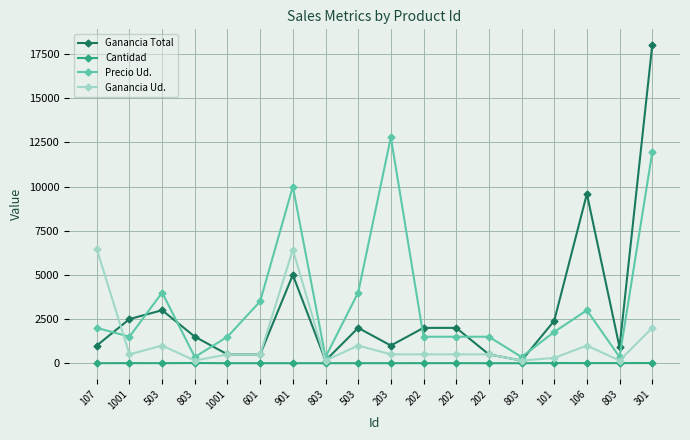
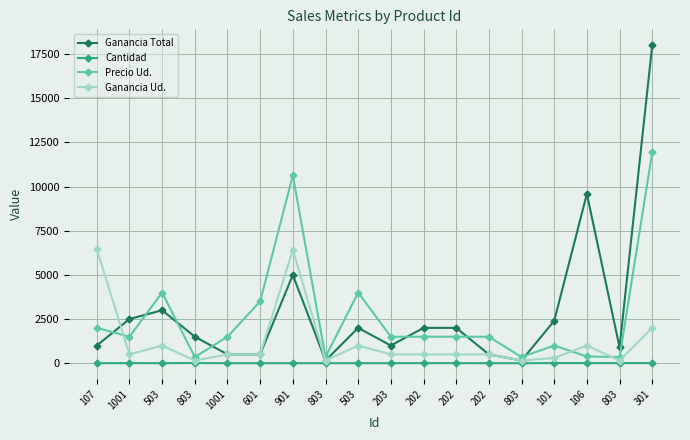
  {
    "Ganancia Total": {
      "107": 1000,
      "901": 5000,
      "203": 1000,
      "101": 2400,
      "106": 9600,
      "301": 18000
    },
    "Cantidad": {
      "107": 0,
      "601": 0,
      "901": 0,
      "203": 0,
      "101": 0,
      "106": 0,
      "301": 0
    },
    "Precio Ud.": {
      "107": 2000,
      "601": 3500,
-     "901": 10000,
-     "203": 12800,
-     "101": 1800,
-     "106": 3000,
+     "901": 10600,
+     "203": 1500,
+     "101": 1000,
+     "106": 400,
      "301": 11900
    },
    "Ganancia Ud.": {
      "107": 6500,
      "901": 6400,
      "203": 500,
      "101": 300,
      "106": 1000,
      "301": 2000
    }
  }
